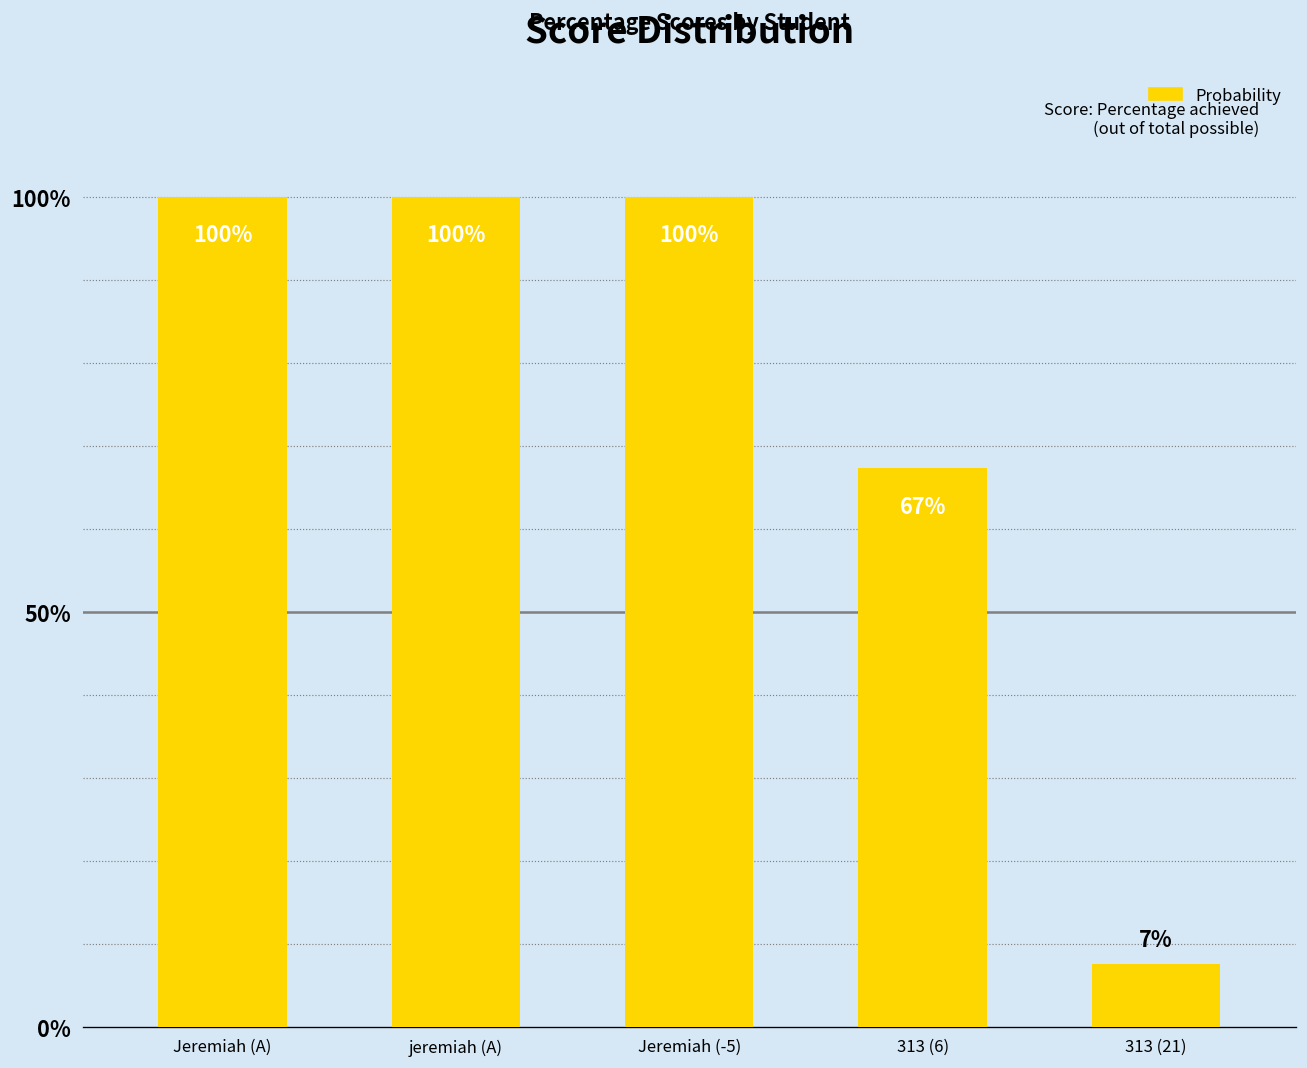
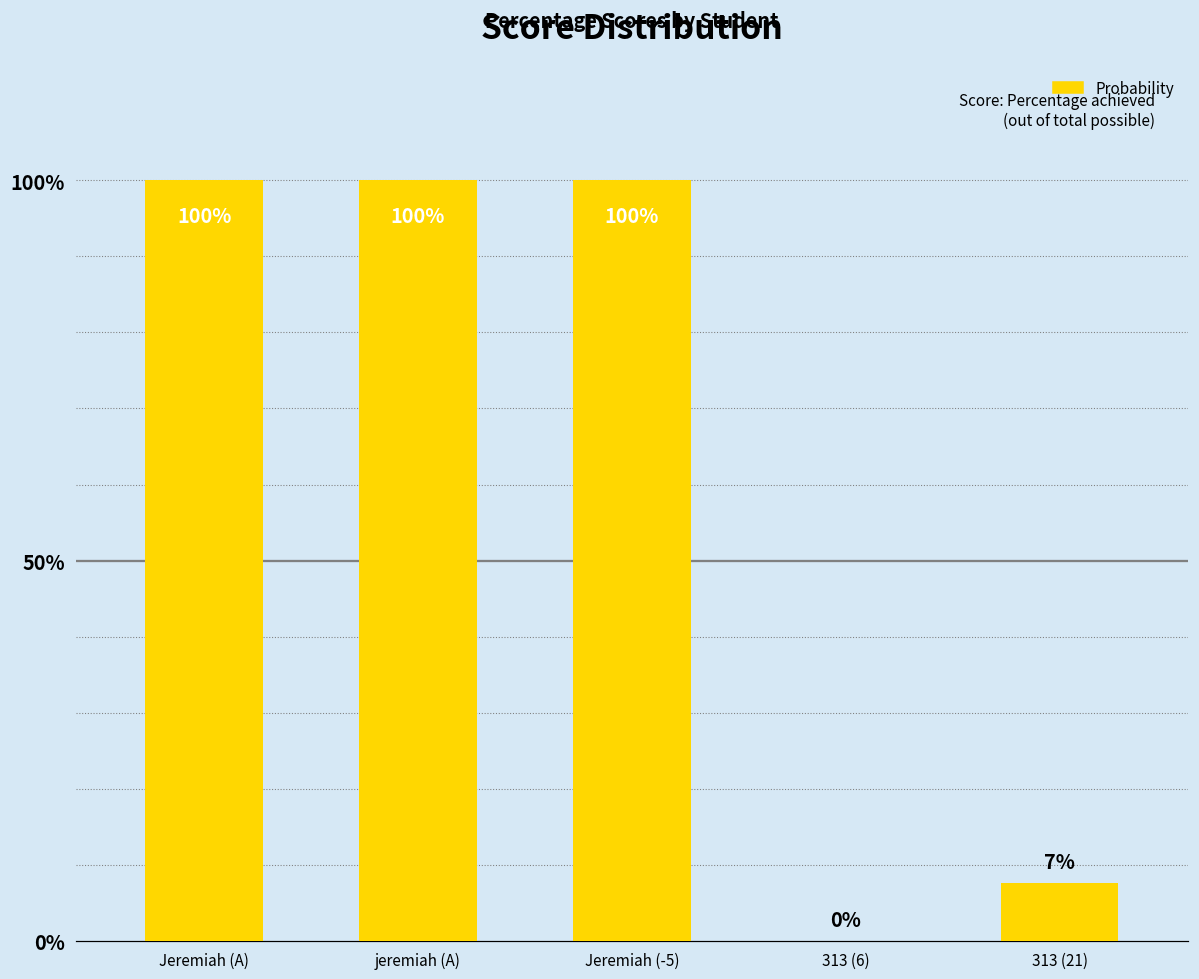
  {
    "Jeremiah (A)": "100%",
    "jeremiah (A)": "100%",
    "Jeremiah (-5)": "100%",
-   "313 (6)": "67%"
+   "313 (6)": "0%"
  }
